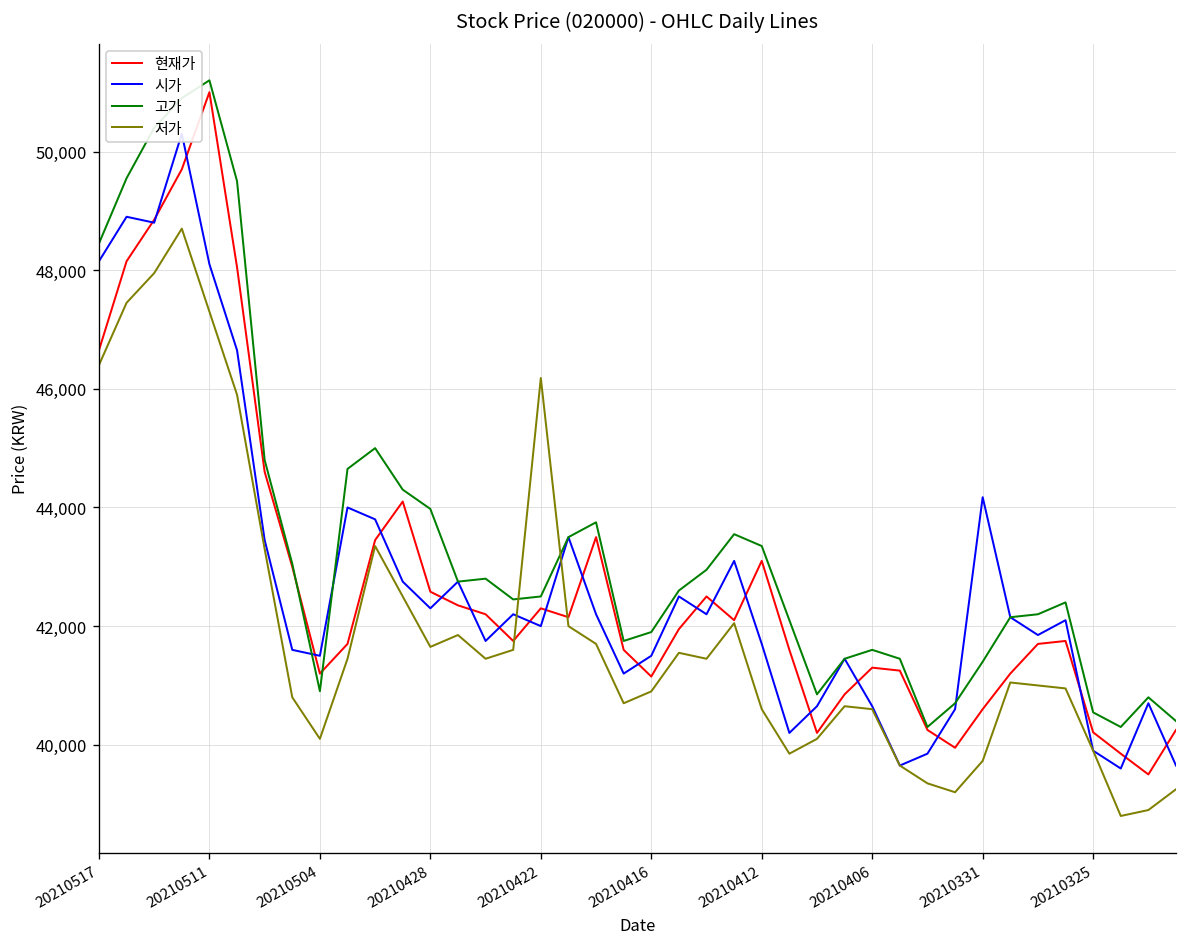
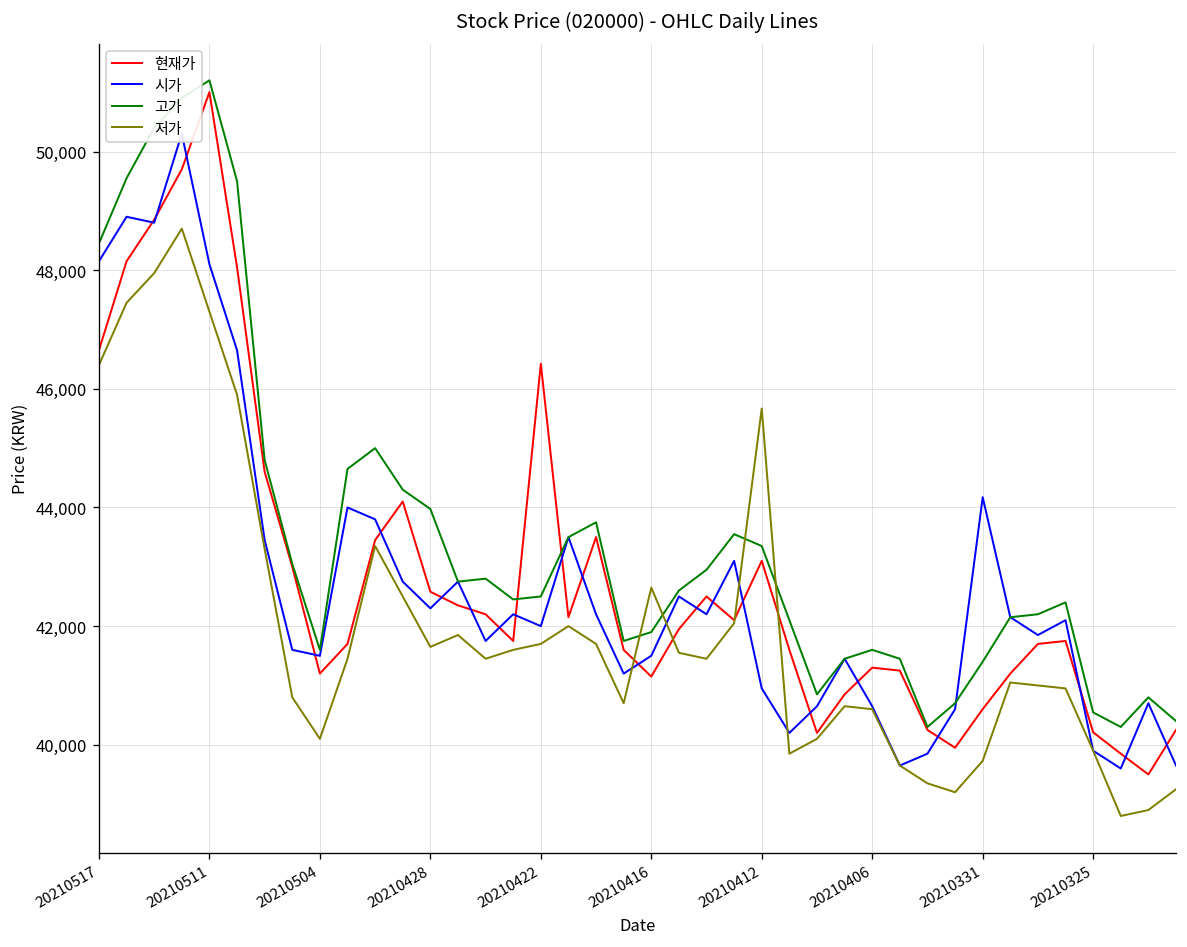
  {
    "현재가": {
      "20210517": "46,700",
      "20210511": "51,000",
      "20210504": "41,200",
      "20210428": "42,600",
-     "20210422": "42,300",
+     "20210422": "46,400",
      "20210416": "41,200",
      "20210412": "43,100",
      "20210406": "41,300",
      "20210331": "40,600",
      "20210325": "40,200"
    },
    "시가": {
      "20210517": "48,200",
      "20210511": "48,100",
      "20210504": "41,500",
      "20210428": "42,300",
      "20210422": "42,000",
      "20210416": "41,500",
-     "20210412": "41,700",
+     "20210412": "41,000",
      "20210331": "44,200"
    },
    "고가": {
      "20210517": "48,500",
      "20210511": "51,200",
-     "20210504": "40,900",
+     "20210504": "41,600",
      "20210428": "44,000",
      "20210422": "42,500",
      "20210416": "41,900",
      "20210412": "43,400",
      "20210406": "41,600",
      "20210331": "41,400",
      "20210325": "40,500"
    },
    "저가": {
      "20210517": "46,400",
      "20210511": "47,300",
      "20210504": "40,100",
      "20210428": "41,700",
-     "20210422": "46,200",
-     "20210416": "40,900",
-     "20210412": "40,600",
+     "20210422": "41,700",
+     "20210416": "42,600",
+     "20210412": "45,700",
      "20210331": "39,700"
    }
  }
